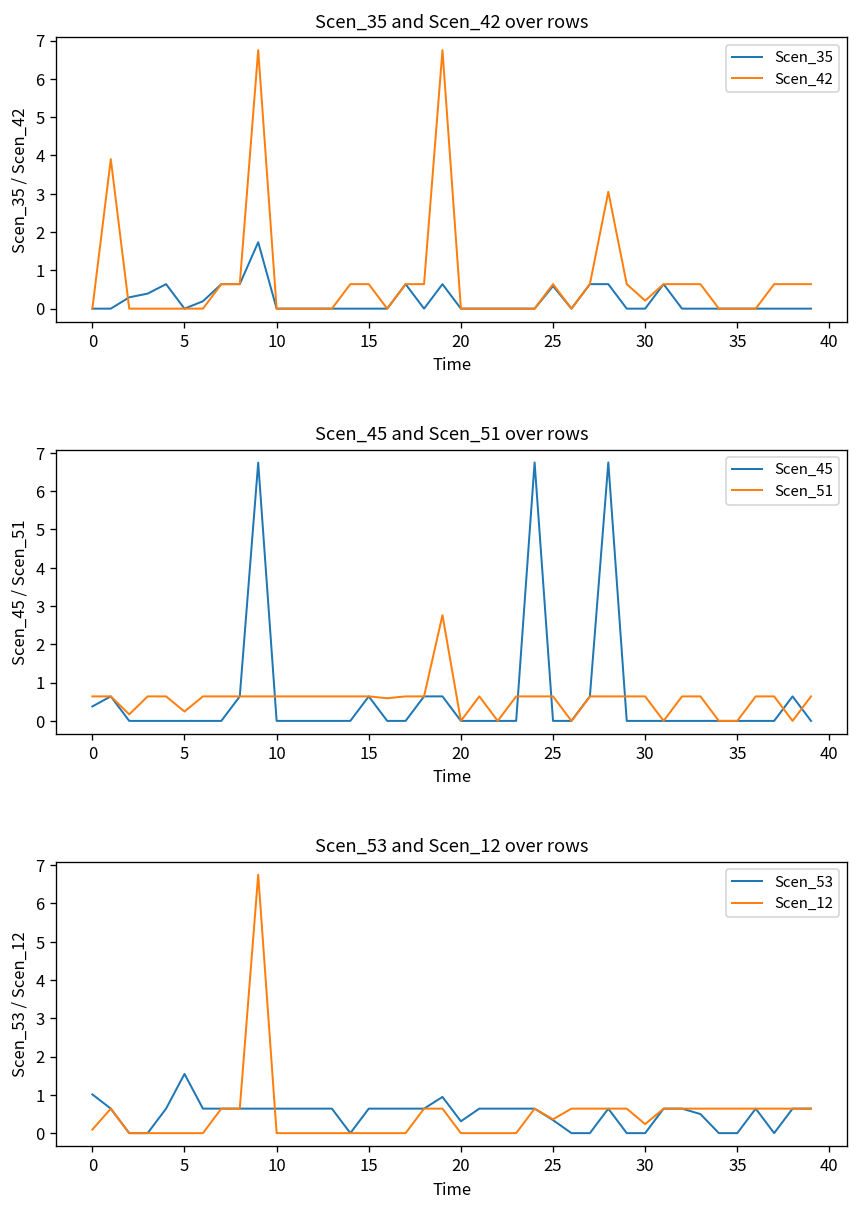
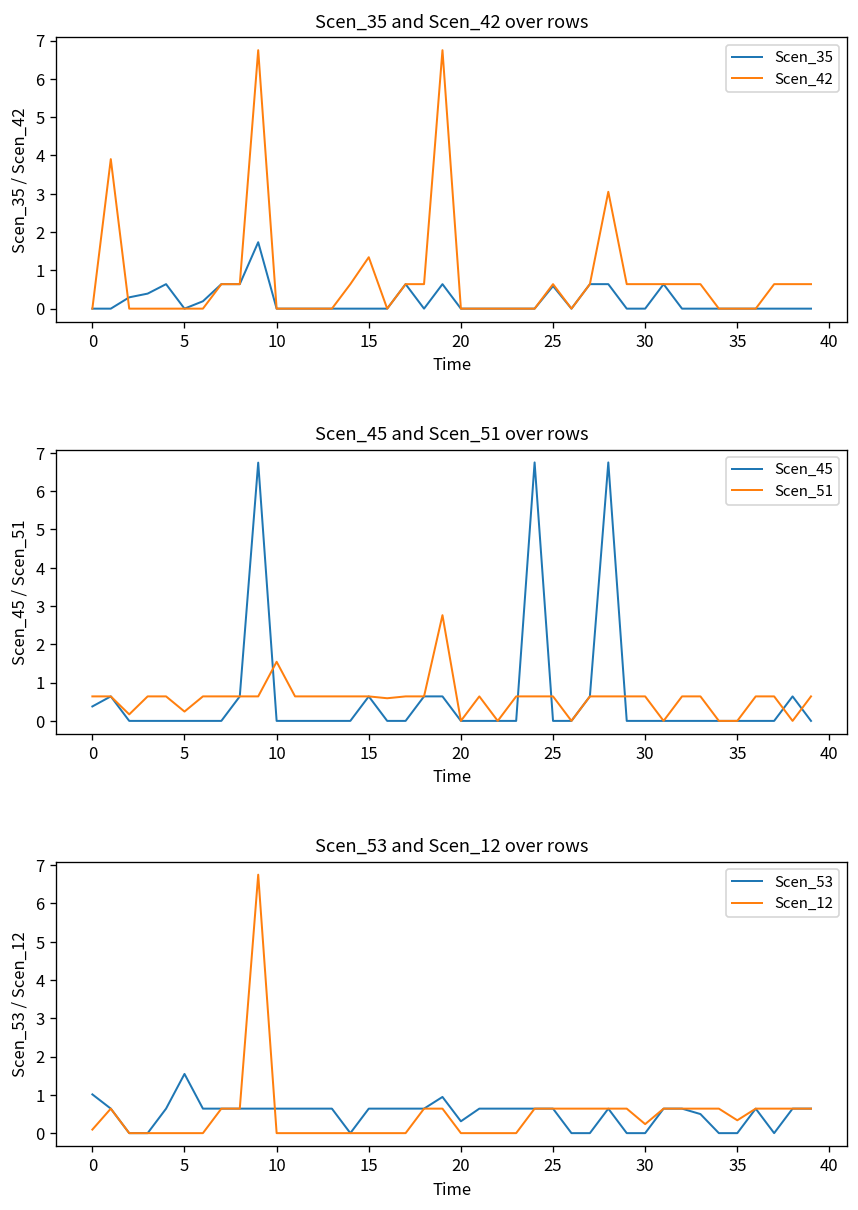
  {
    "Scen_35 and Scen_42 over rows": {
      "Scen_35": {
        "15": 0.0,
        "30": 0.0
      },
      "Scen_42": {
-       "15": 0.6,
-       "30": 0.2
+       "15": 1.3,
+       "30": 0.6
      }
    },
    "Scen_45 and Scen_51 over rows": {
      "Scen_45": {
        "0": 0.4,
        "5": 0.0,
        "10": 0.0,
        "25": 0.0,
        "30": 0.0
      },
      "Scen_51": {
        "0": 0.6,
        "5": 0.2,
-       "10": 0.6,
+       "10": 1.5,
        "25": 0.6,
        "30": 0.6
      }
    },
    "Scen_53 and Scen_12 over rows": {
      "Scen_53": {
        "0": 1.0,
        "5": 1.5,
        "10": 0.6,
        "15": 0.6,
        "20": 0.3,
-       "25": 0.3,
+       "25": 0.6,
        "30": 0.0,
        "35": 0.0
      },
      "Scen_12": {
        "0": 0.1,
        "5": 0.0,
        "10": 0.0,
        "15": 0.0,
        "20": 0.0,
-       "25": 0.4,
+       "25": 0.6,
        "30": 0.2,
-       "35": 0.6
+       "35": 0.3
      }
    }
  }
